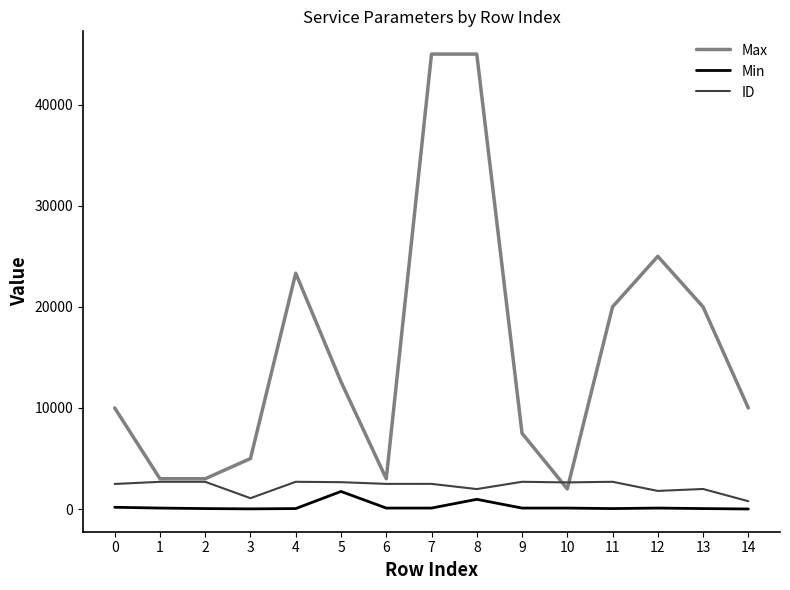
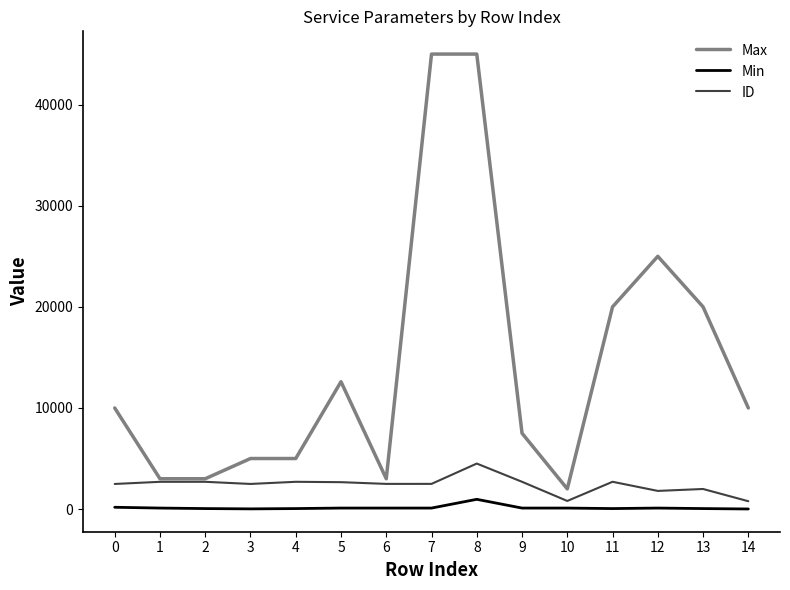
  {
    "Max": {
      "0": 10000,
      "1": 3000,
      "2": 3000,
      "3": 5000,
-     "4": 23300,
+     "4": 5000,
      "5": 12600,
      "6": 3000,
      "7": 45000,
      "8": 45000,
      "9": 7500,
      "10": 2000,
      "11": 20000,
      "12": 25000,
      "13": 20000,
      "14": 10000
    },
    "Min": {
      "0": 200,
      "1": 100,
      "2": 100,
      "3": 0,
      "4": 100,
-     "5": 1700,
+     "5": 100,
      "6": 100,
      "7": 100,
      "8": 1000,
      "9": 100,
      "10": 100,
      "11": 100,
      "12": 100,
      "13": 100,
      "14": 0
    },
    "ID": {
      "0": 2500,
      "1": 2700,
      "2": 2700,
-     "3": 1100,
+     "3": 2500,
      "4": 2700,
      "5": 2700,
      "6": 2500,
      "7": 2500,
-     "8": 2000,
+     "8": 4500,
      "9": 2700,
-     "10": 2600,
+     "10": 800,
      "11": 2700,
      "12": 1800,
      "13": 2000,
      "14": 800
    }
  }
